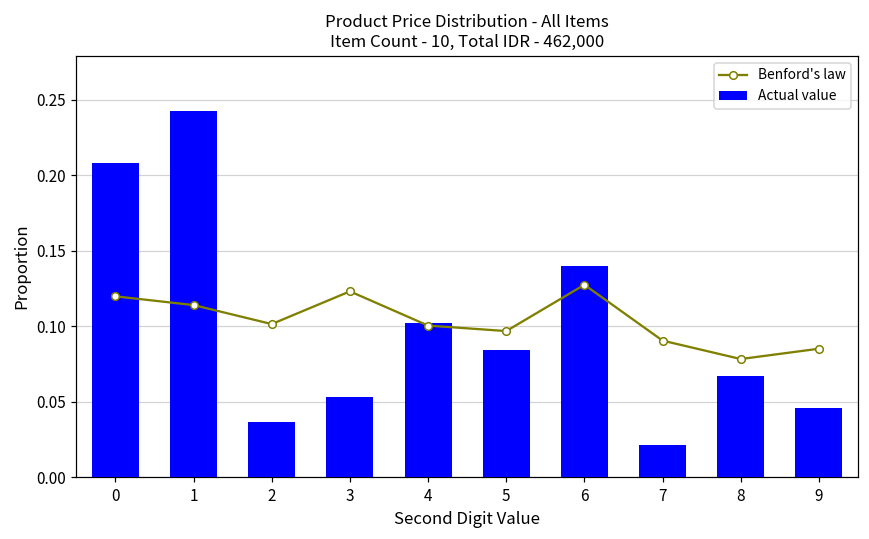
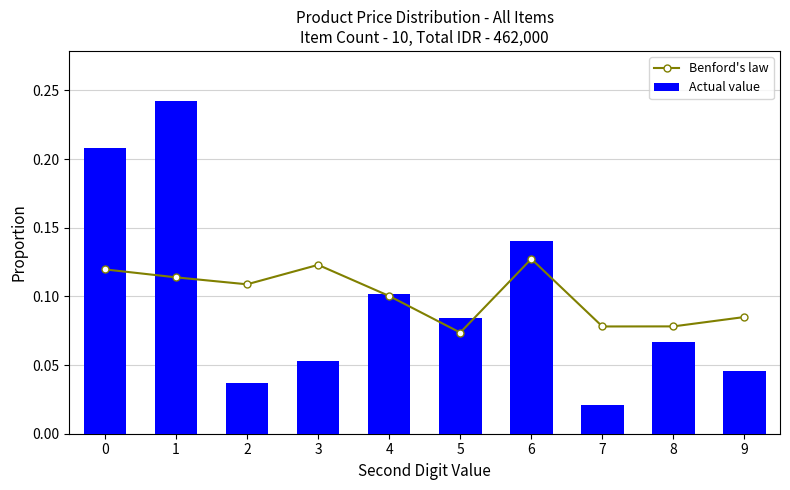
  {
    "Benford's law": {
      "0": 0.120,
      "1": 0.114,
-     "2": 0.101,
+     "2": 0.109,
      "3": 0.123,
      "4": 0.100,
-     "5": 0.097,
+     "5": 0.074,
      "6": 0.127,
-     "7": 0.090,
+     "7": 0.078,
      "8": 0.078,
      "9": 0.085
    },
    "Actual value": {
      "0": 0.208,
      "1": 0.242,
      "2": 0.037,
      "3": 0.053,
      "4": 0.102,
      "5": 0.084,
      "6": 0.140,
      "7": 0.021,
      "8": 0.067,
      "9": 0.045
    }
  }
